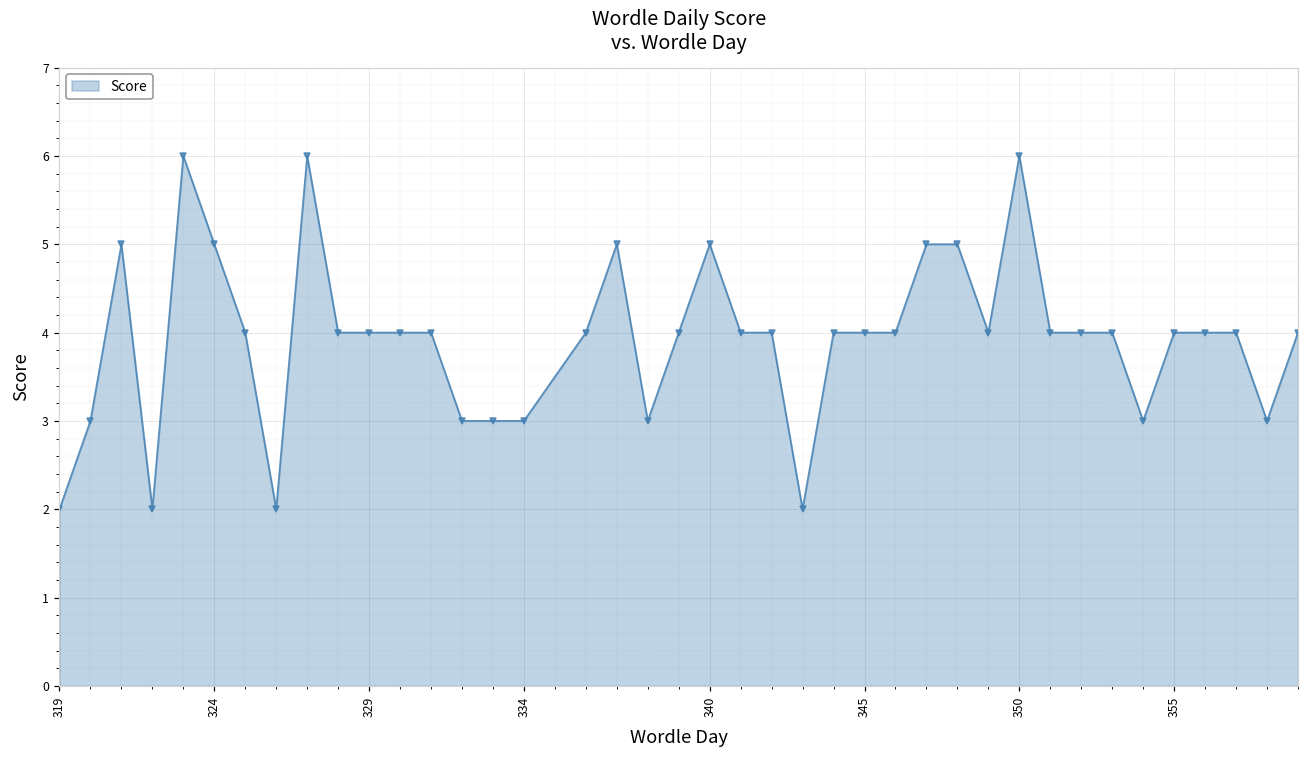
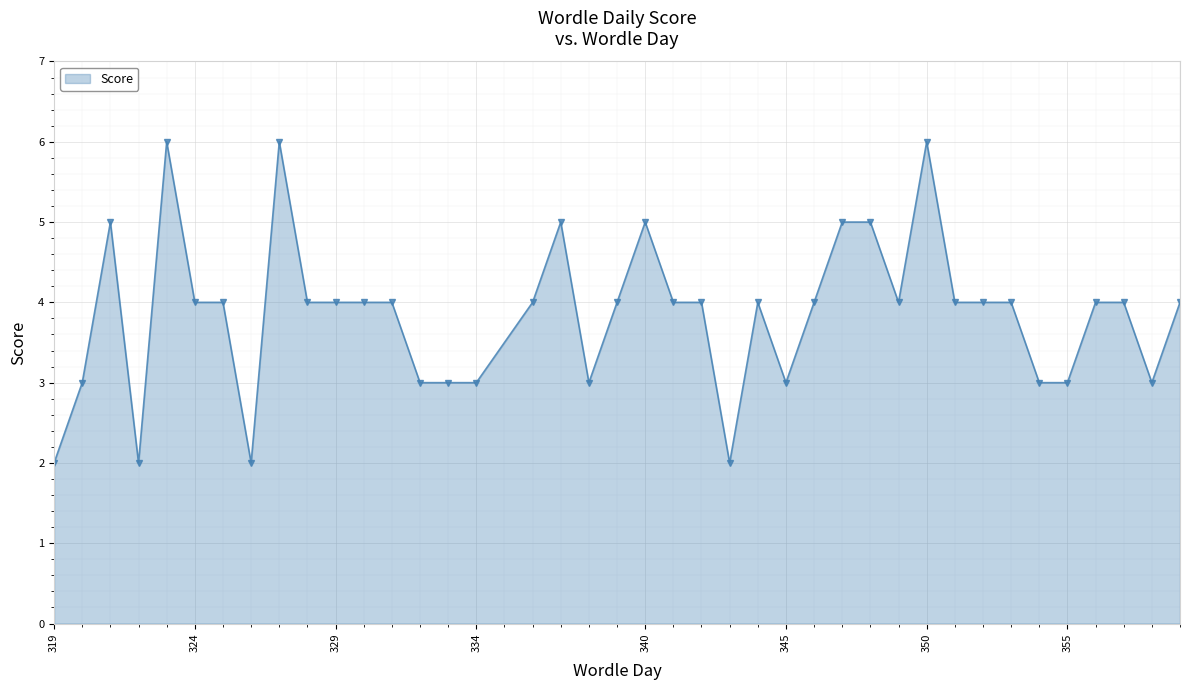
  {
    "319": 2,
-   "324": 5,
+   "324": 4,
    "329": 4,
    "334": 3,
    "340": 5,
-   "345": 4,
+   "345": 3,
    "350": 6,
-   "355": 4
+   "355": 3
  }
